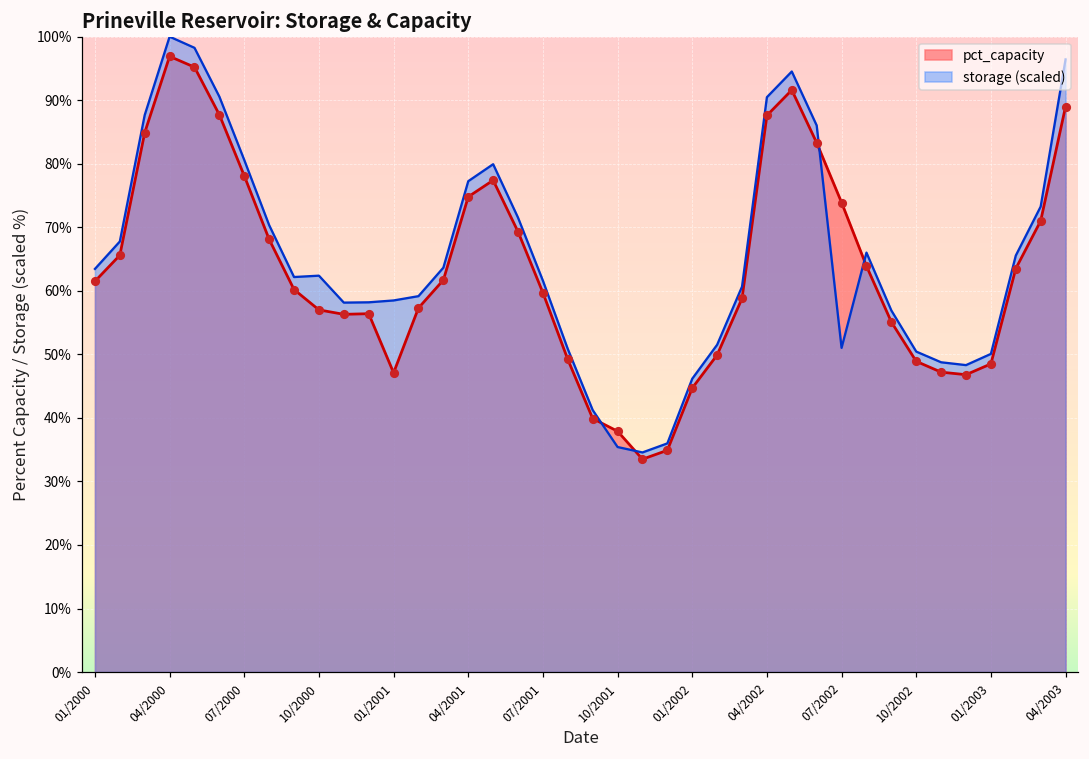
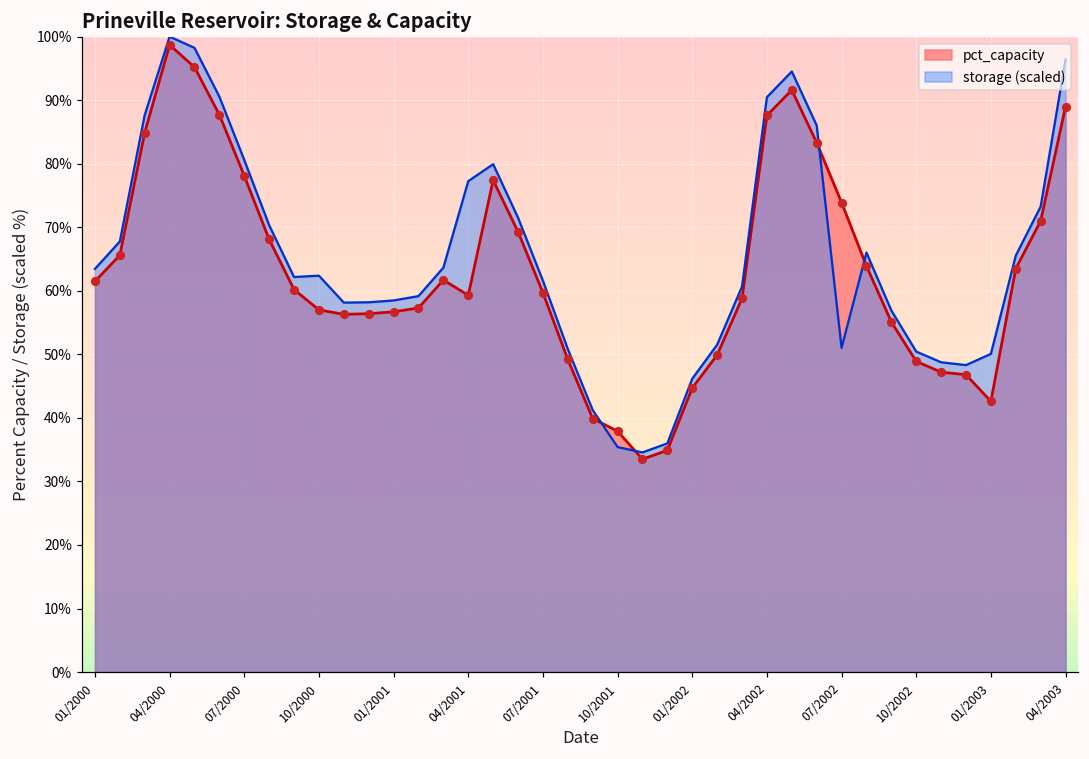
  {
    "pct_capacity": {
      "01/2000": "62%",
-     "04/2000": "97%",
+     "04/2000": "99%",
      "07/2000": "78%",
      "10/2000": "57%",
-     "01/2001": "47%",
-     "04/2001": "75%",
+     "01/2001": "57%",
+     "04/2001": "59%",
      "07/2001": "60%",
      "10/2001": "38%",
      "01/2002": "45%",
      "04/2002": "88%",
      "07/2002": "74%",
      "10/2002": "49%",
-     "01/2003": "49%",
+     "01/2003": "43%",
      "04/2003": "89%"
    },
    "storage (scaled)": {
      "01/2000": "63%",
      "04/2000": "100%",
      "07/2000": "81%",
      "10/2000": "62%",
      "01/2001": "58%",
      "04/2001": "77%",
      "07/2001": "62%",
      "10/2001": "35%",
      "01/2002": "46%",
      "04/2002": "90%",
      "07/2002": "51%",
      "10/2002": "50%",
      "01/2003": "50%"
    }
  }
